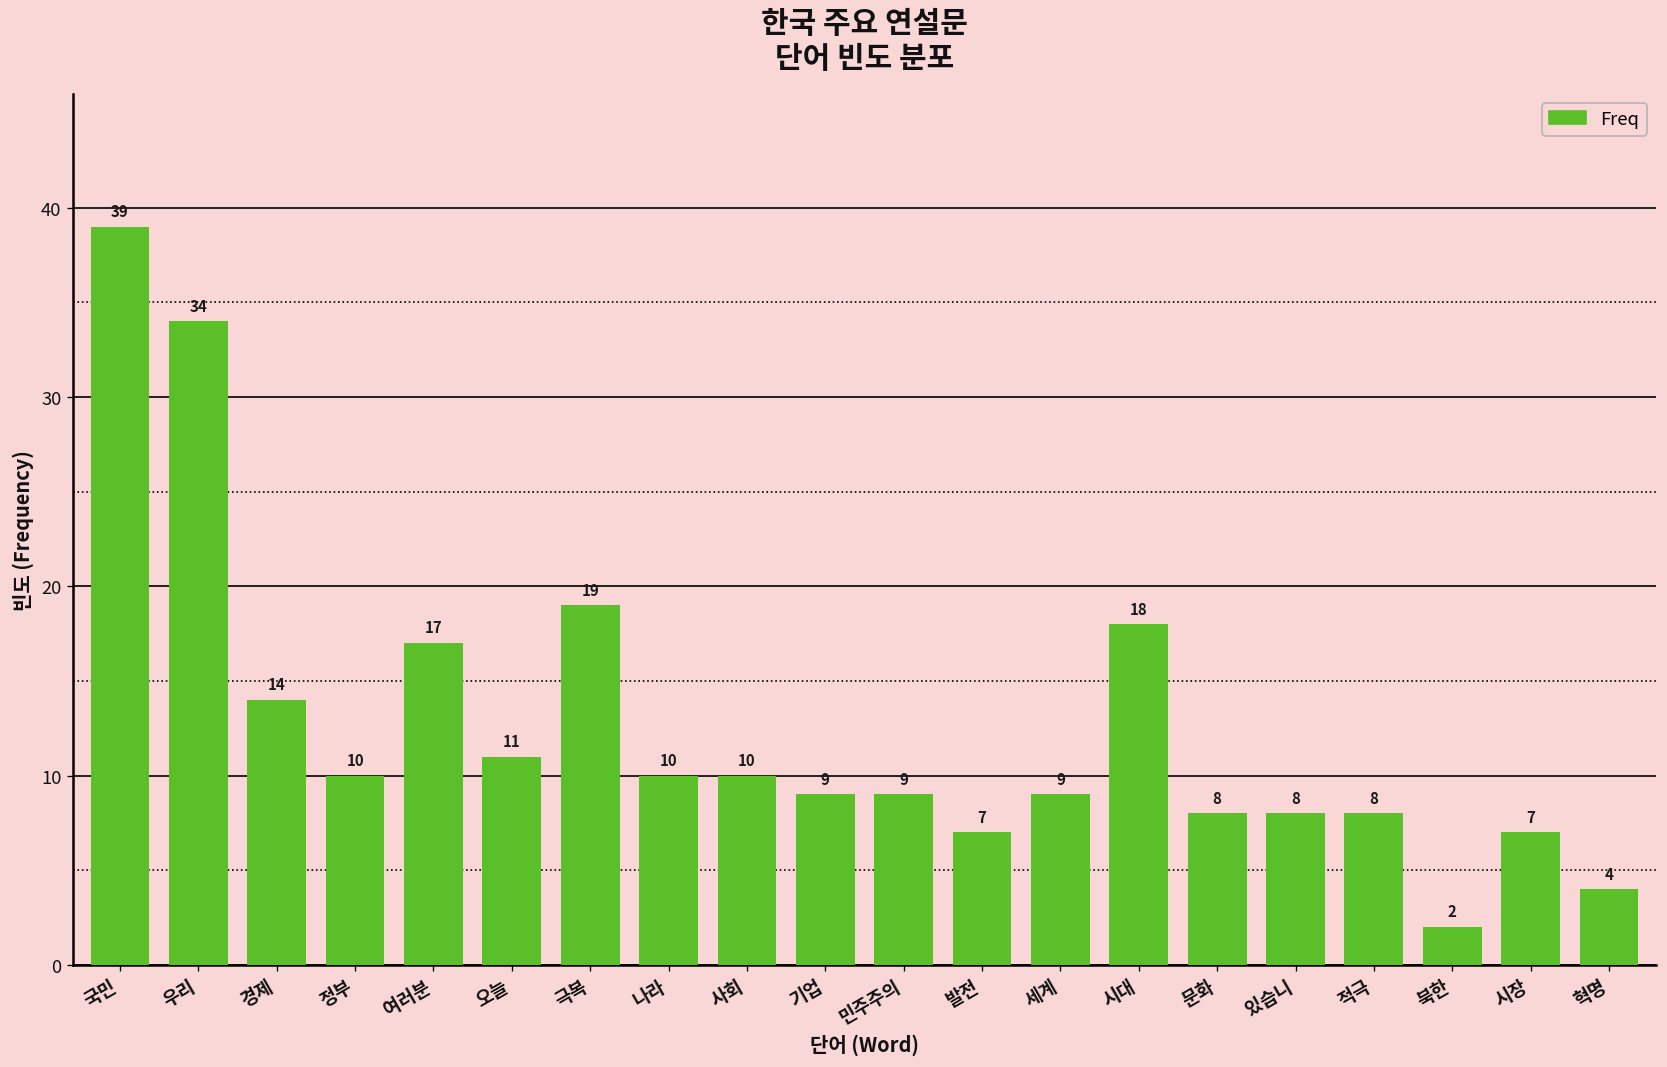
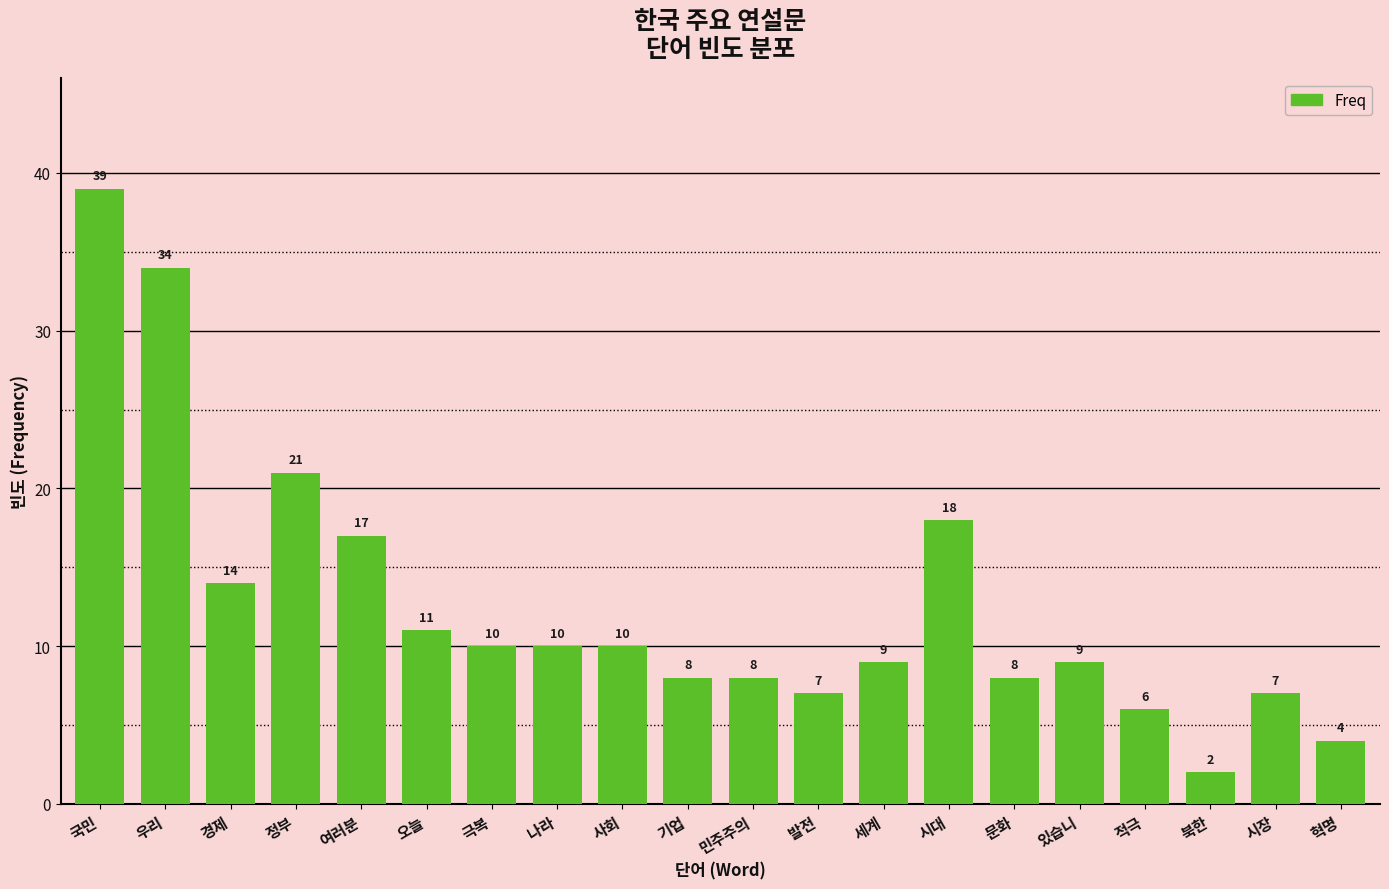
  {
    "국민": 39,
    "우리": 34,
    "경제": 14,
-   "정부": 10,
+   "정부": 21,
    "여러분": 17,
    "오늘": 11,
-   "극복": 19,
+   "극복": 10,
    "나라": 10,
    "사회": 10,
-   "기업": 9,
-   "민주주의": 9,
+   "기업": 8,
+   "민주주의": 8,
    "발전": 7,
    "세계": 9,
    "시대": 18,
    "문화": 8,
-   "있습니": 8,
-   "적극": 8,
+   "있습니": 9,
+   "적극": 6,
    "북한": 2,
    "시장": 7,
    "혁명": 4
  }
